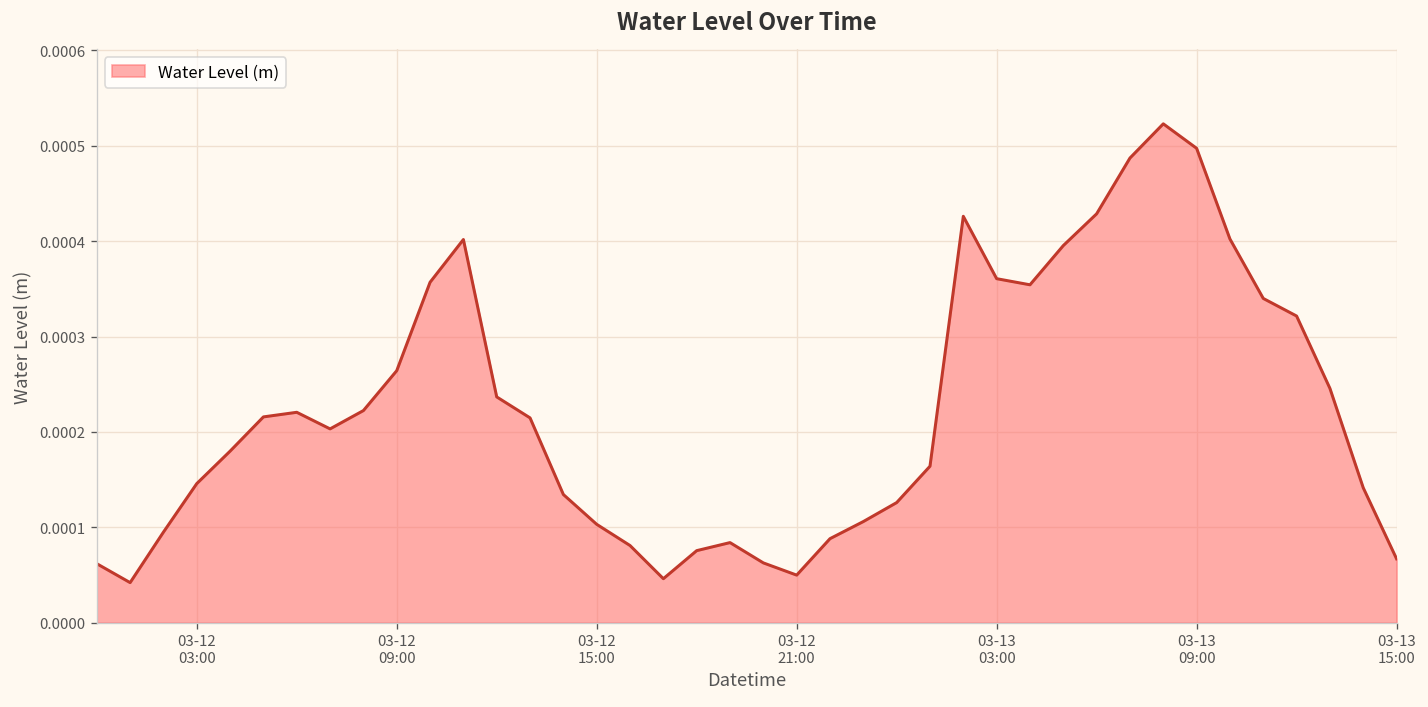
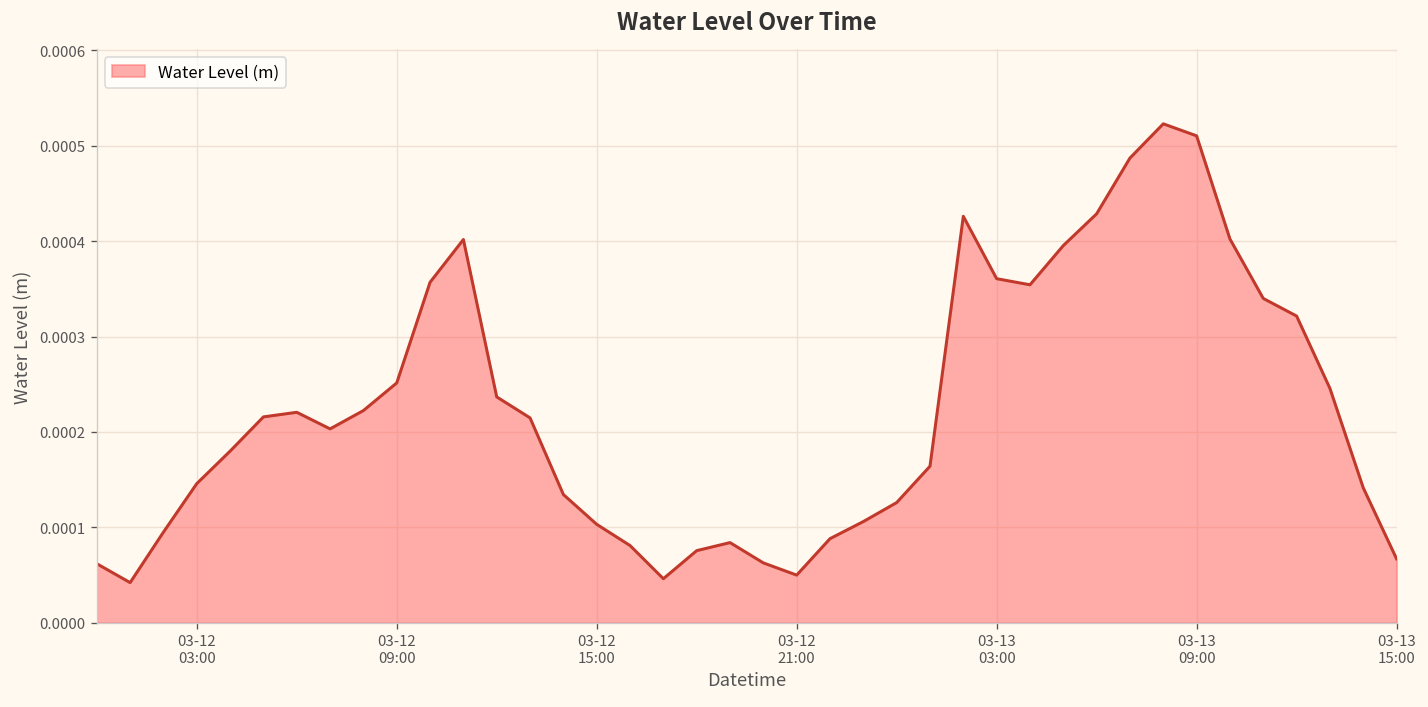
  {
    "03-12 03:00": 0.00015,
-   "03-12 09:00": 0.00026,
+   "03-12 09:00": 0.00025,
    "03-12 15:00": 0.00010,
    "03-12 21:00": 0.00005,
    "03-13 03:00": 0.00036,
-   "03-13 09:00": 0.00050,
+   "03-13 09:00": 0.00051,
    "03-13 15:00": 0.00007
  }
